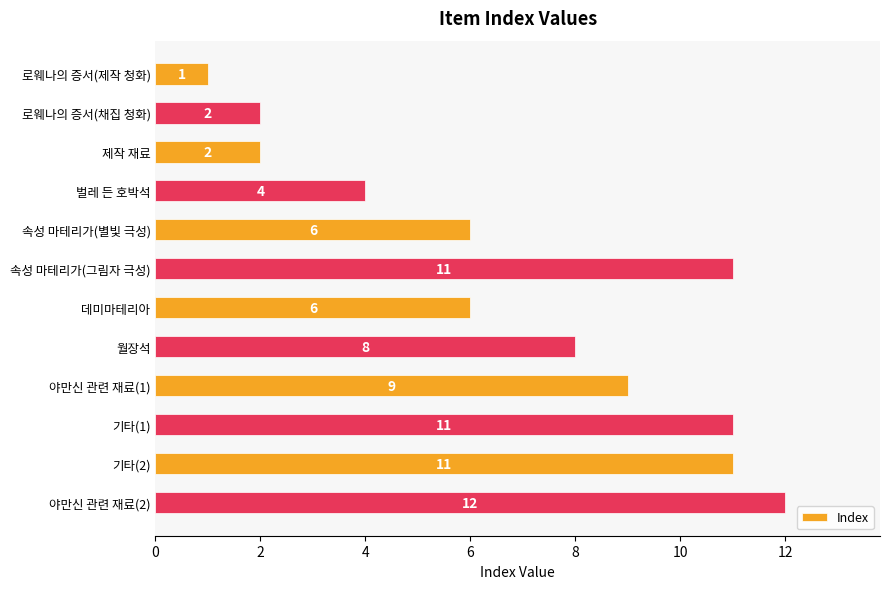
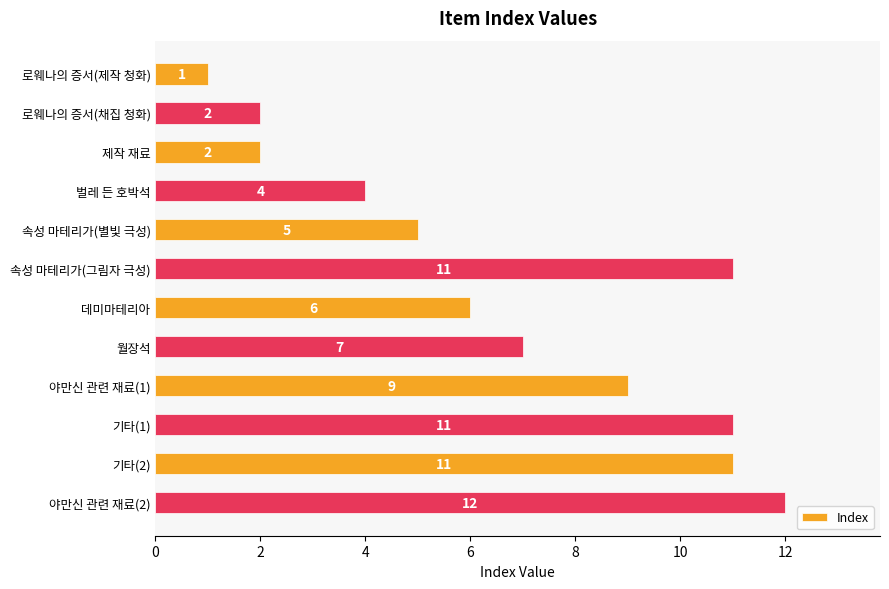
  {
    "로웨나의 증서(제작 청화)": 1,
    "로웨나의 증서(채집 청화)": 2,
    "제작 재료": 2,
    "벌레 든 호박석": 4,
-   "속성 마테리가(별빛 극성)": 6,
+   "속성 마테리가(별빛 극성)": 5,
    "속성 마테리가(그림자 극성)": 11,
    "데미마테리아": 6,
-   "월장석": 8,
+   "월장석": 7,
    "야만신 관련 재료(1)": 9,
    "기타(1)": 11,
    "기타(2)": 11,
    "야만신 관련 재료(2)": 12
  }
